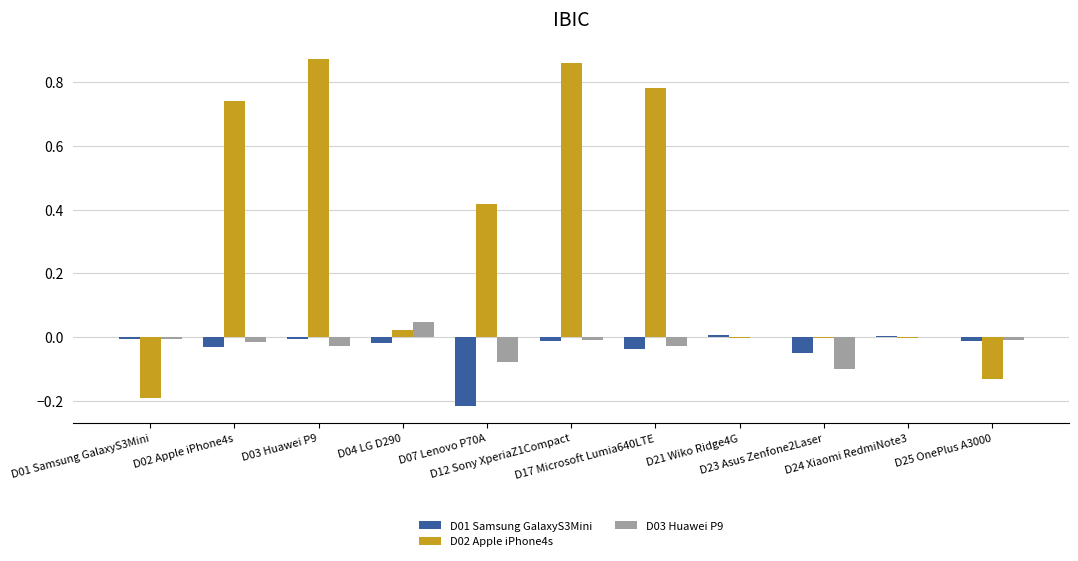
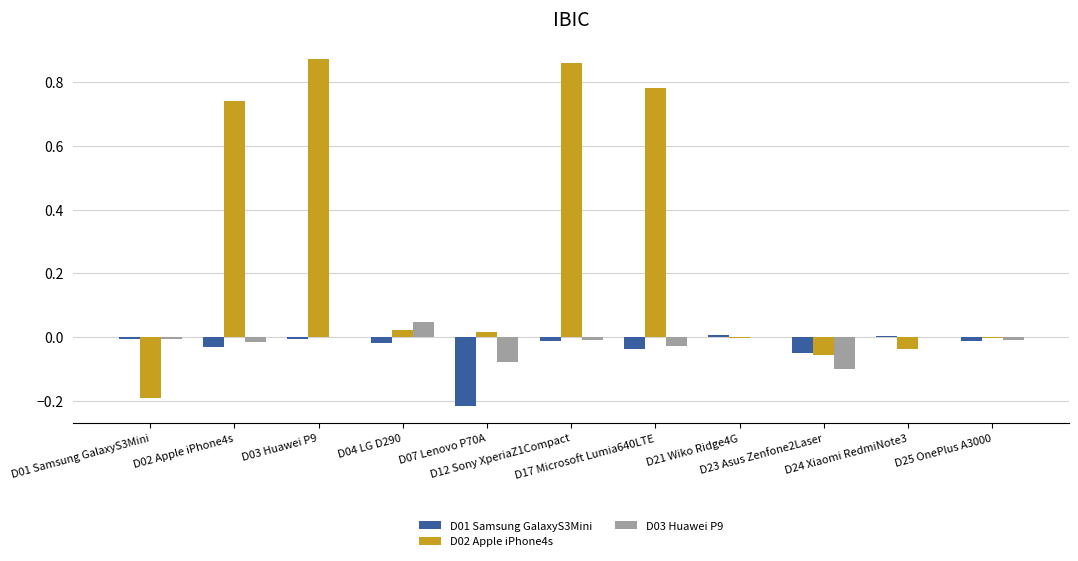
  {
    "D01 Samsung GalaxyS3Mini": {
      "D02 Apple iPhone4s": -0.03,
      "D04 LG D290": -0.02,
      "D07 Lenovo P70A": -0.22,
      "D12 Sony XperiaZ1Compact": -0.01,
      "D17 Microsoft Lumia640LTE": -0.04,
      "D23 Asus Zenfone2Laser": -0.05,
      "D25 OnePlus A3000": -0.01
    },
    "D02 Apple iPhone4s": {
      "D01 Samsung GalaxyS3Mini": -0.19,
      "D02 Apple iPhone4s": 0.74,
      "D03 Huawei P9": 0.87,
      "D04 LG D290": 0.02,
-     "D07 Lenovo P70A": 0.42,
+     "D07 Lenovo P70A": 0.01,
      "D12 Sony XperiaZ1Compact": 0.86,
      "D17 Microsoft Lumia640LTE": 0.78,
-     "D23 Asus Zenfone2Laser": 0.00,
-     "D24 Xiaomi RedmiNote3": 0.00,
-     "D25 OnePlus A3000": -0.13
+     "D23 Asus Zenfone2Laser": -0.06,
+     "D24 Xiaomi RedmiNote3": -0.04,
+     "D25 OnePlus A3000": 0.00
    },
    "D03 Huawei P9": {
      "D02 Apple iPhone4s": -0.02,
-     "D03 Huawei P9": -0.03,
+     "D03 Huawei P9": 0.00,
      "D04 LG D290": 0.05,
      "D07 Lenovo P70A": -0.08,
      "D12 Sony XperiaZ1Compact": -0.01,
      "D17 Microsoft Lumia640LTE": -0.03,
      "D23 Asus Zenfone2Laser": -0.10,
      "D25 OnePlus A3000": -0.01
    }
  }
